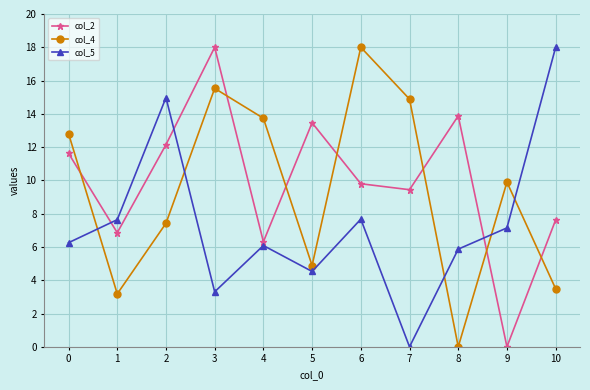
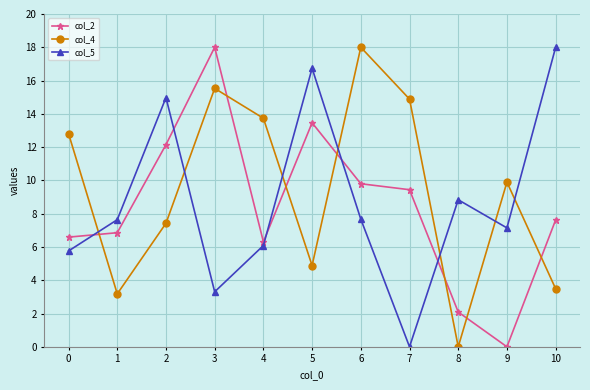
  {
    "col_2": {
-     "0": 11.6,
+     "0": 6.6,
      "1": 6.9,
      "2": 12.1,
      "3": 18.0,
      "4": 6.3,
      "5": 13.5,
      "6": 9.8,
      "7": 9.4,
-     "8": 13.9,
+     "8": 2.1,
      "9": 0.0,
      "10": 7.6
    },
    "col_4": {
      "0": 12.8,
      "1": 3.2,
      "2": 7.4,
      "3": 15.5,
      "4": 13.7,
      "5": 4.9,
      "6": 18.0,
      "7": 14.9,
      "8": 0.0,
      "9": 9.9,
      "10": 3.5
    },
    "col_5": {
-     "0": 6.3,
+     "0": 5.8,
      "1": 7.6,
      "2": 15.0,
      "3": 3.3,
      "4": 6.1,
-     "5": 4.5,
+     "5": 16.7,
      "6": 7.7,
      "7": 0.0,
-     "8": 5.9,
+     "8": 8.8,
      "9": 7.1,
      "10": 18.0
    }
  }
